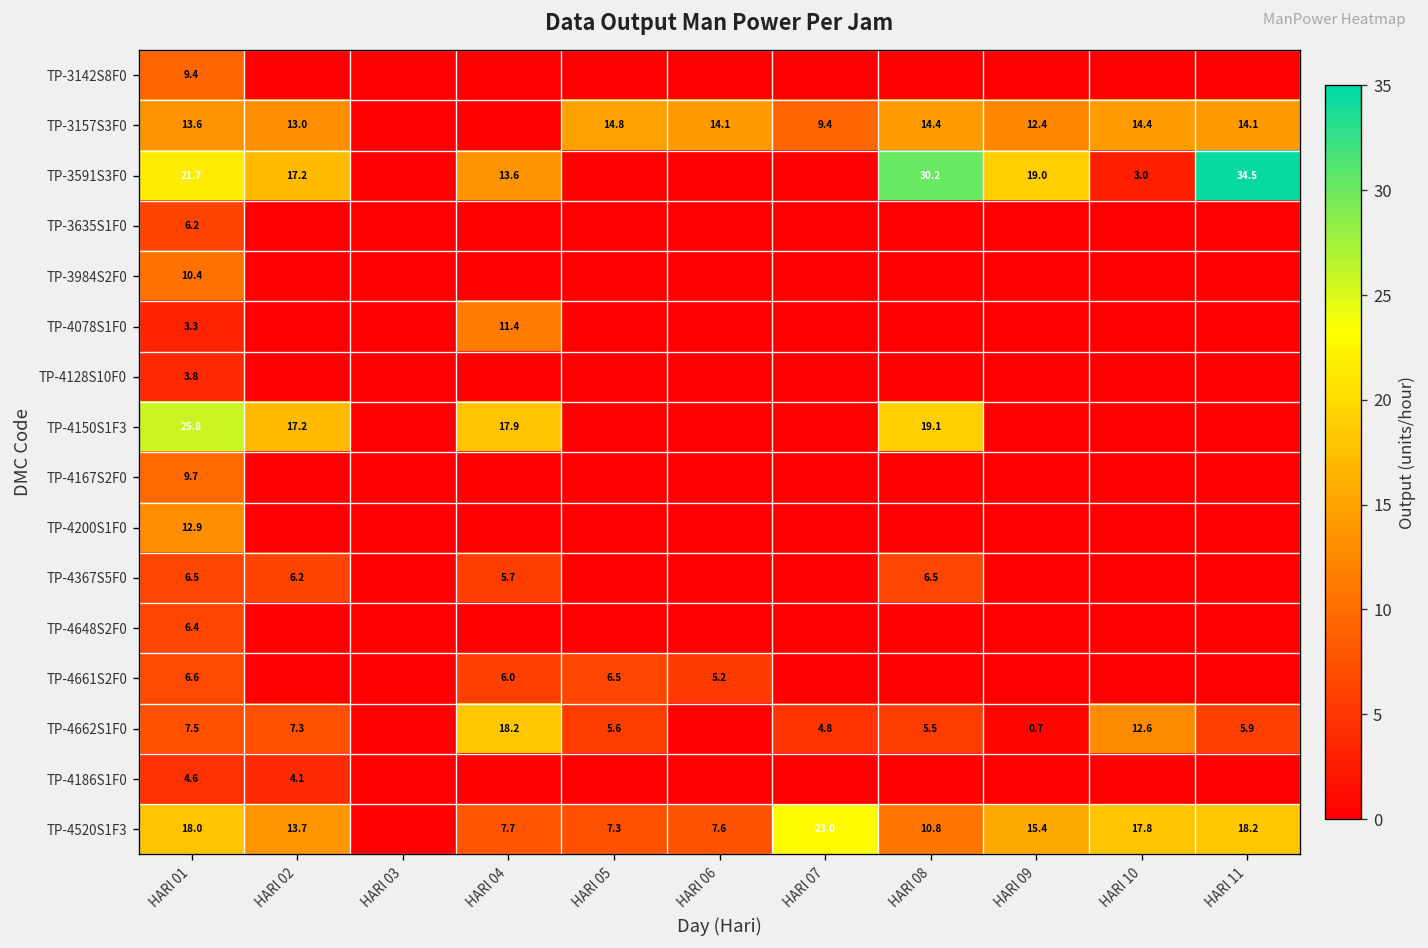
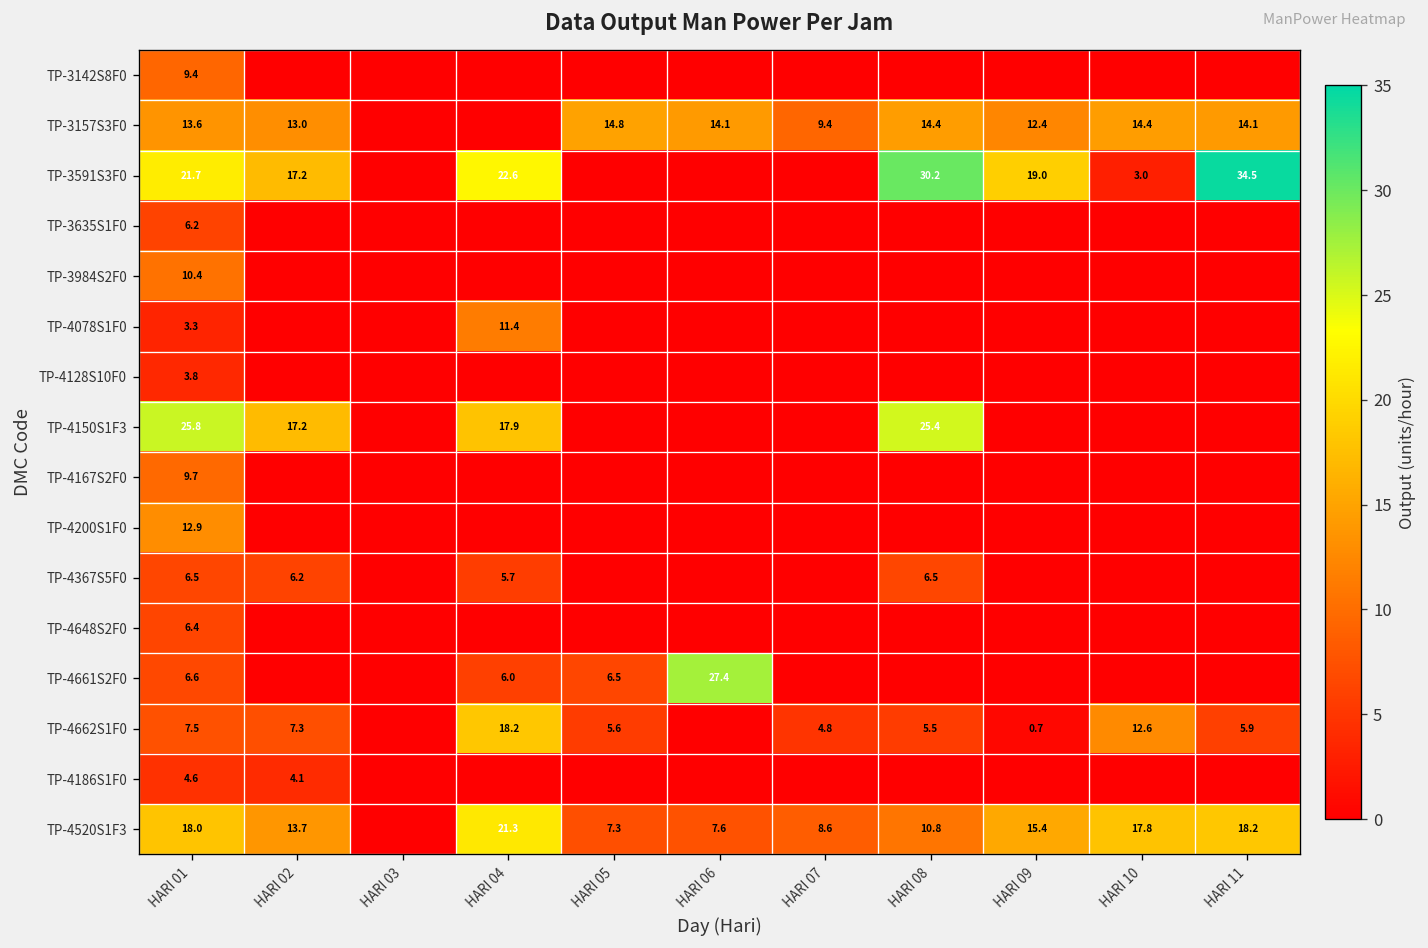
  {
    "TP-3142S8F0": {
      "HARI 01": 9.4
    },
    "TP-3157S3F0": {
      "HARI 01": 13.6,
      "HARI 02": 13.0,
      "HARI 05": 14.8,
      "HARI 06": 14.1,
      "HARI 07": 9.4,
      "HARI 08": 14.4,
      "HARI 09": 12.4,
      "HARI 10": 14.4,
      "HARI 11": 14.1
    },
    "TP-3591S3F0": {
      "HARI 01": 21.7,
      "HARI 02": 17.2,
-     "HARI 04": 13.6,
+     "HARI 04": 22.6,
      "HARI 08": 30.2,
      "HARI 09": 19.0,
      "HARI 10": 3.0,
      "HARI 11": 34.5
    },
    "TP-3635S1F0": {
      "HARI 01": 6.2
    },
    "TP-3984S2F0": {
      "HARI 01": 10.4
    },
    "TP-4078S1F0": {
      "HARI 01": 3.3,
      "HARI 04": 11.4
    },
    "TP-4128S10F0": {
      "HARI 01": 3.8
    },
    "TP-4150S1F3": {
      "HARI 01": 25.8,
      "HARI 02": 17.2,
      "HARI 04": 17.9,
-     "HARI 08": 19.1
+     "HARI 08": 25.4
    },
    "TP-4167S2F0": {
      "HARI 01": 9.7
    },
    "TP-4200S1F0": {
      "HARI 01": 12.9
    },
    "TP-4367S5F0": {
      "HARI 01": 6.5,
      "HARI 02": 6.2,
      "HARI 04": 5.7,
      "HARI 08": 6.5
    },
    "TP-4648S2F0": {
      "HARI 01": 6.4
    },
    "TP-4661S2F0": {
      "HARI 01": 6.6,
      "HARI 04": 6.0,
      "HARI 05": 6.5,
-     "HARI 06": 5.2
+     "HARI 06": 27.4
    },
    "TP-4662S1F0": {
      "HARI 01": 7.5,
      "HARI 02": 7.3,
      "HARI 04": 18.2,
      "HARI 05": 5.6,
      "HARI 07": 4.8,
      "HARI 08": 5.5,
      "HARI 09": 0.7,
      "HARI 10": 12.6,
      "HARI 11": 5.9
    },
    "TP-4186S1F0": {
      "HARI 01": 4.6,
      "HARI 02": 4.1
    },
    "TP-4520S1F3": {
      "HARI 01": 18.0,
      "HARI 02": 13.7,
-     "HARI 04": 7.7,
+     "HARI 04": 21.3,
      "HARI 05": 7.3,
      "HARI 06": 7.6,
-     "HARI 07": 23.0,
+     "HARI 07": 8.6,
      "HARI 08": 10.8,
      "HARI 09": 15.4,
      "HARI 10": 17.8,
      "HARI 11": 18.2
    }
  }
